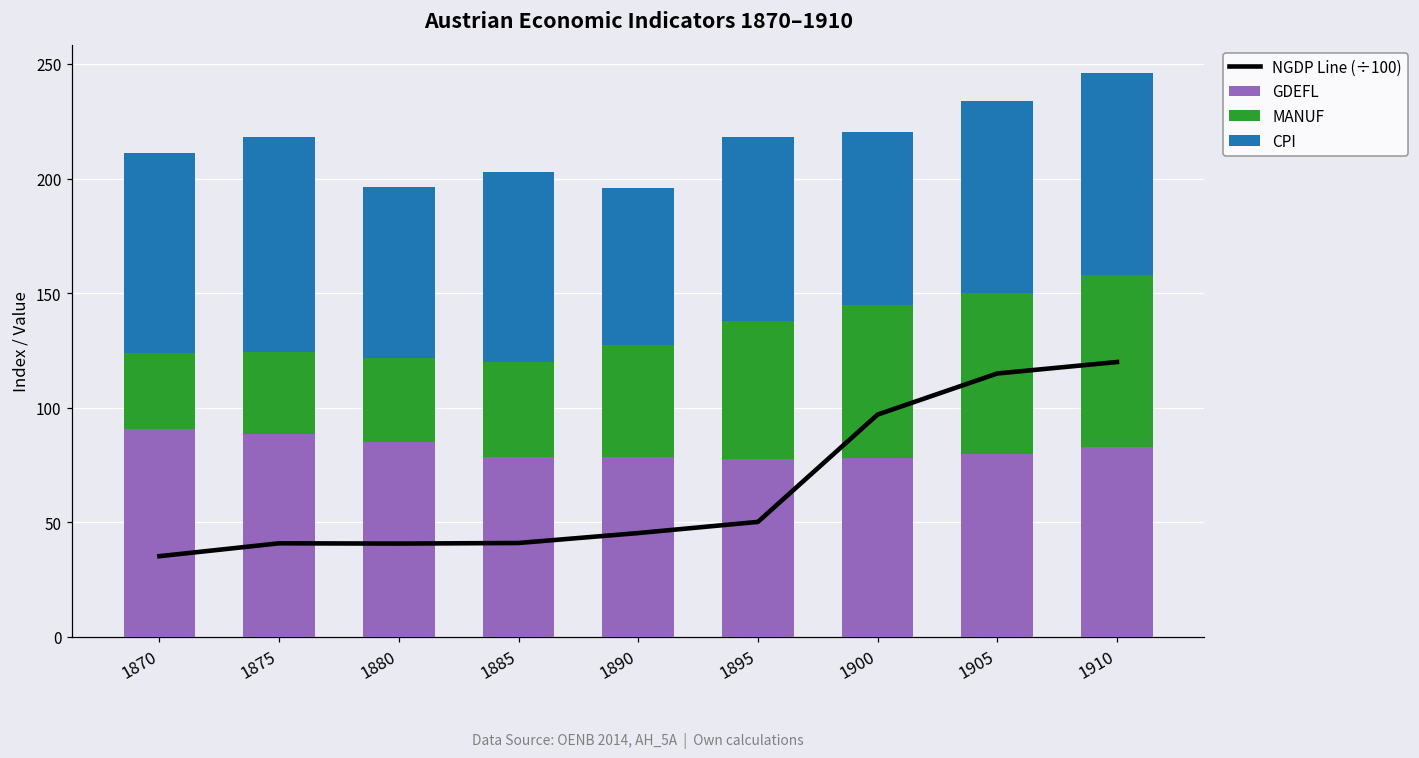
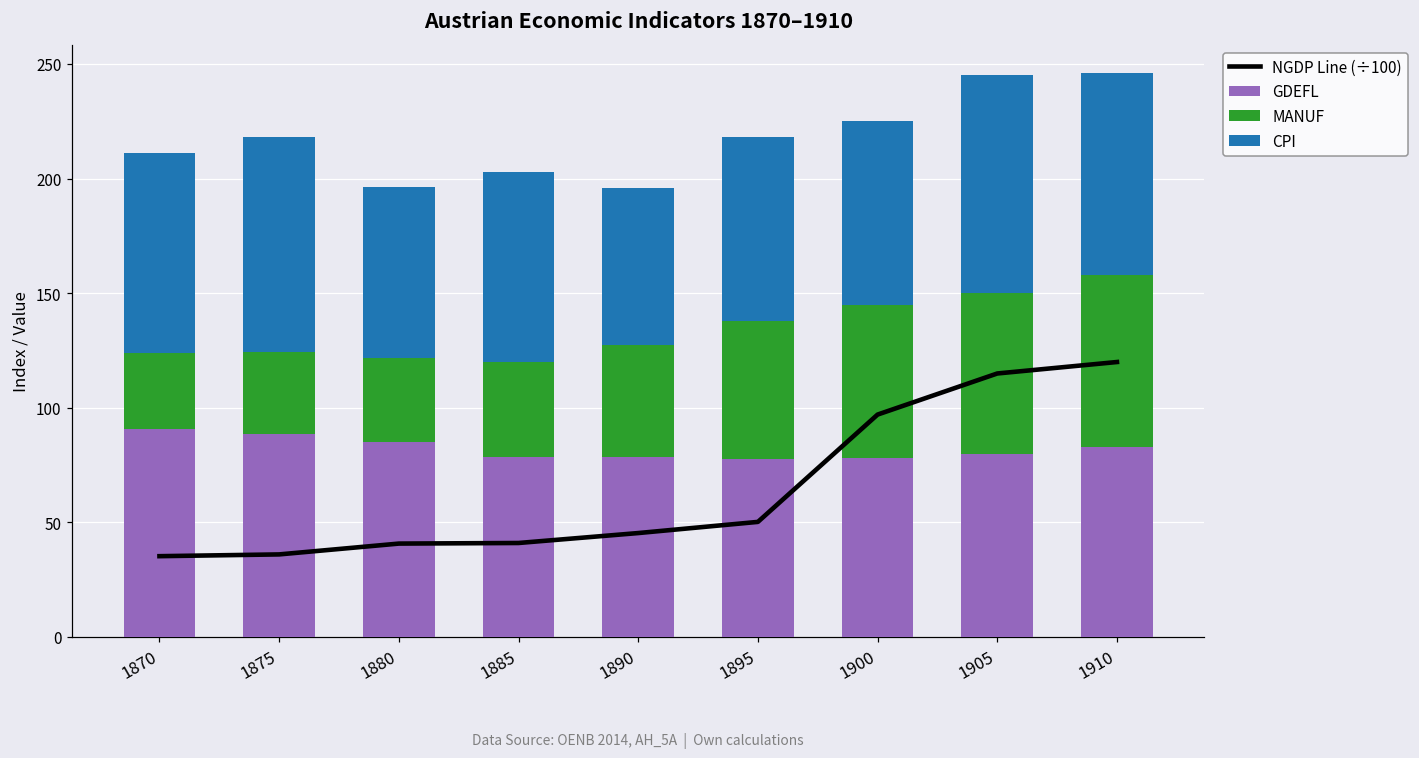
  {
    "GDEFL": {
      "1870": 91,
      "1875": 89,
      "1880": 85,
      "1885": 79,
      "1890": 79,
      "1895": 78,
      "1900": 78,
      "1905": 80,
      "1910": 83
    },
    "NGDP Line (÷100)": {
      "1870": 35,
-     "1875": 41,
+     "1875": 36,
      "1880": 41,
      "1885": 41,
      "1890": 45,
      "1895": 50,
      "1900": 97,
      "1905": 115,
      "1910": 120
    },
    "MANUF": {
      "1870": 33,
      "1875": 35,
      "1880": 37,
      "1885": 41,
      "1890": 49,
      "1895": 60,
      "1900": 67,
      "1905": 70,
      "1910": 75
    },
    "CPI": {
      "1870": 87,
      "1875": 94,
      "1880": 74,
      "1885": 83,
      "1890": 69,
      "1895": 81,
-     "1900": 76,
-     "1905": 84,
+     "1900": 80,
+     "1905": 95,
      "1910": 88
    }
  }
